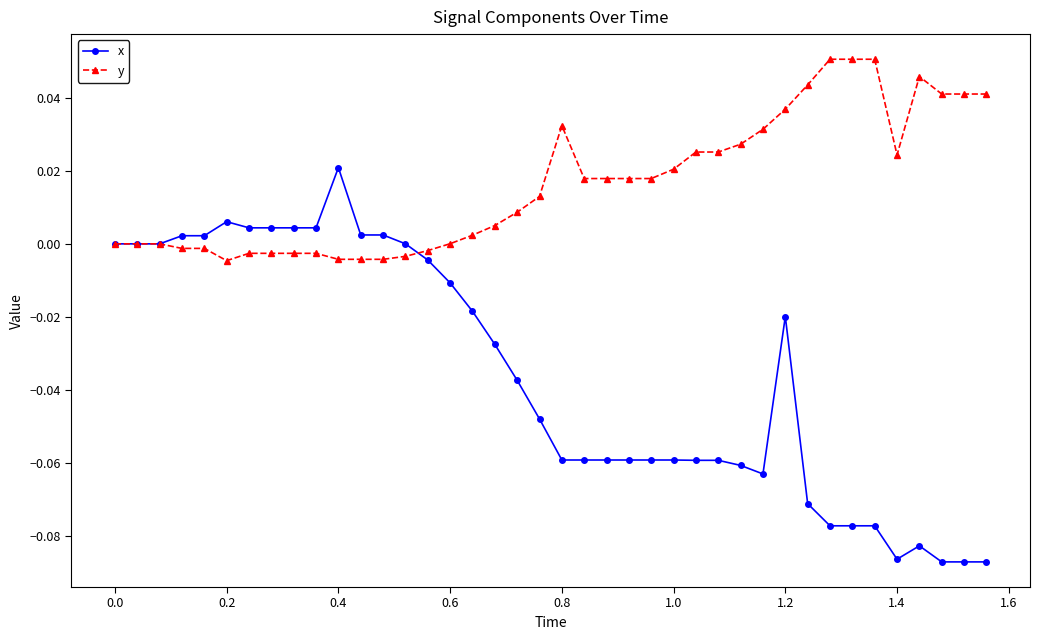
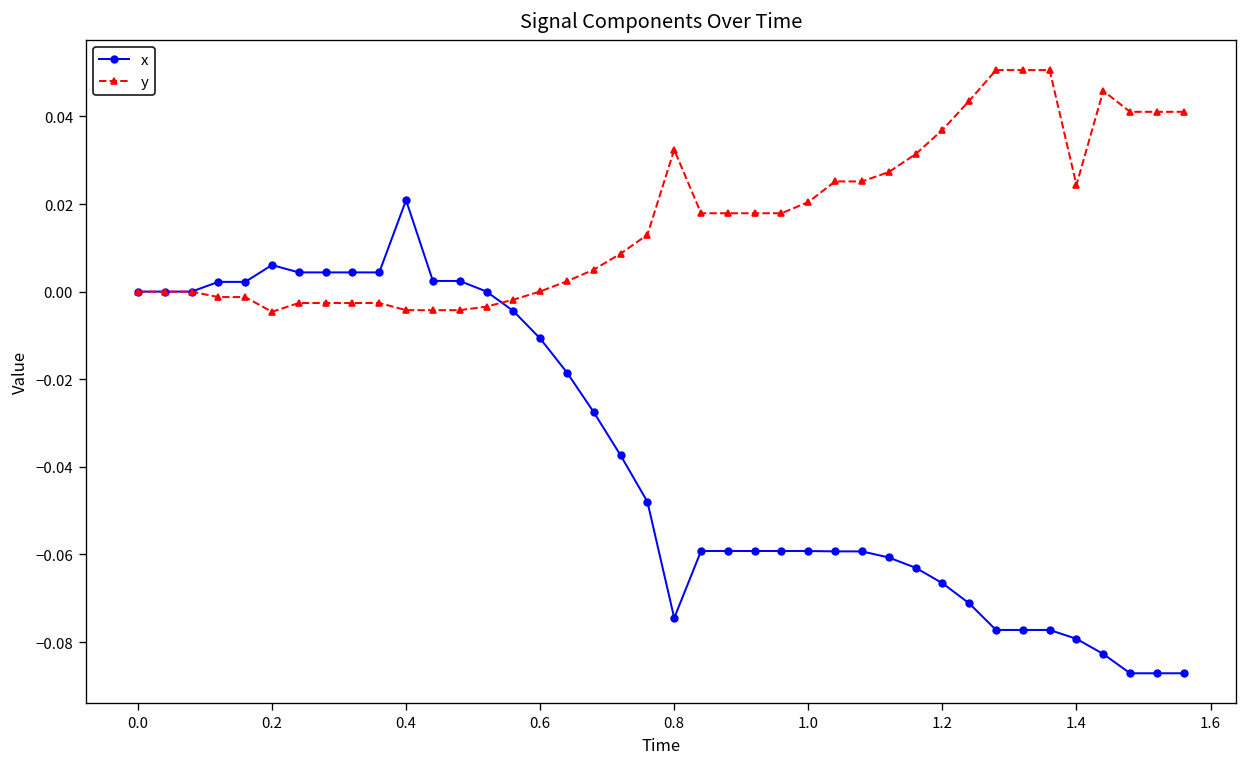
  {
    "x": {
      "0.2": 0.006,
      "0.4": 0.021,
      "0.6": -0.011,
-     "0.8": -0.059,
+     "0.8": -0.075,
      "1.0": -0.059,
-     "1.2": -0.020,
-     "1.4": -0.086
+     "1.2": -0.067,
+     "1.4": -0.079
    },
    "y": {
      "0.2": -0.005,
      "0.4": -0.004,
      "0.6": 0.000,
      "0.8": 0.032,
      "1.0": 0.020,
      "1.2": 0.037,
      "1.4": 0.024
    }
  }
